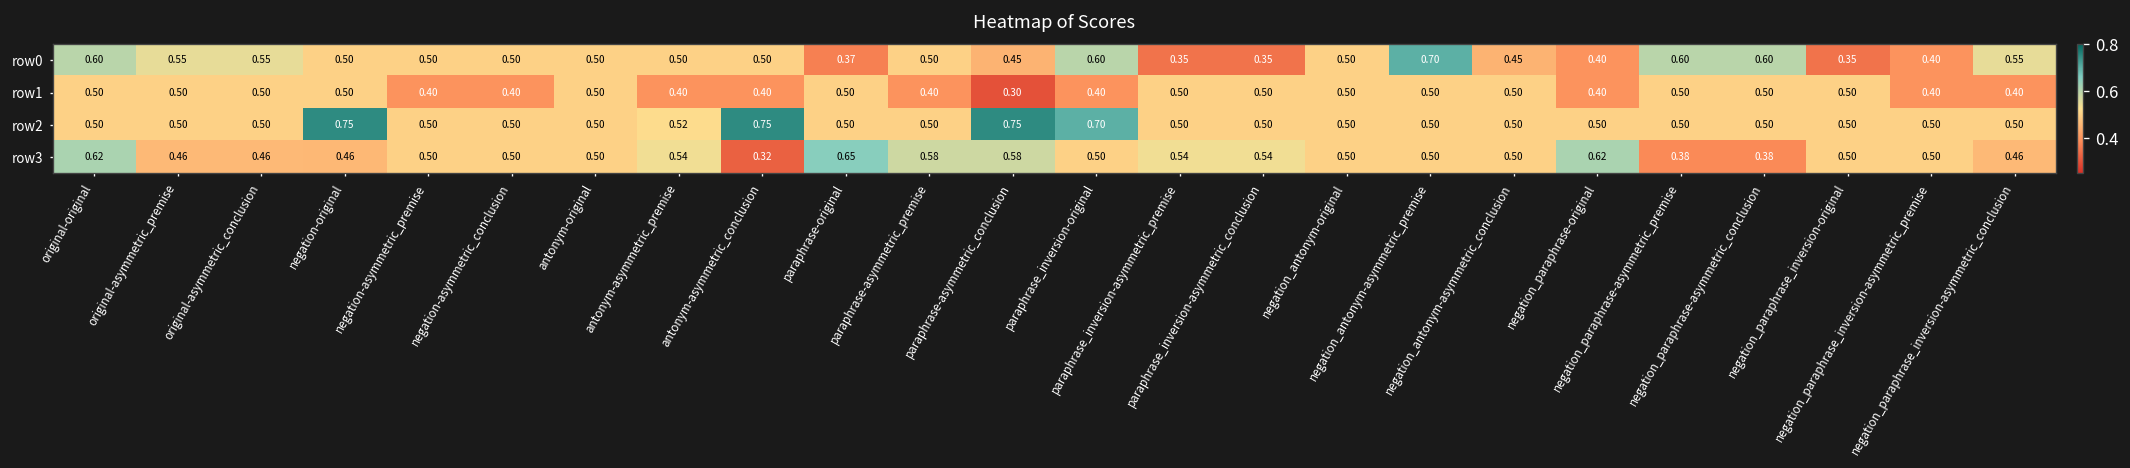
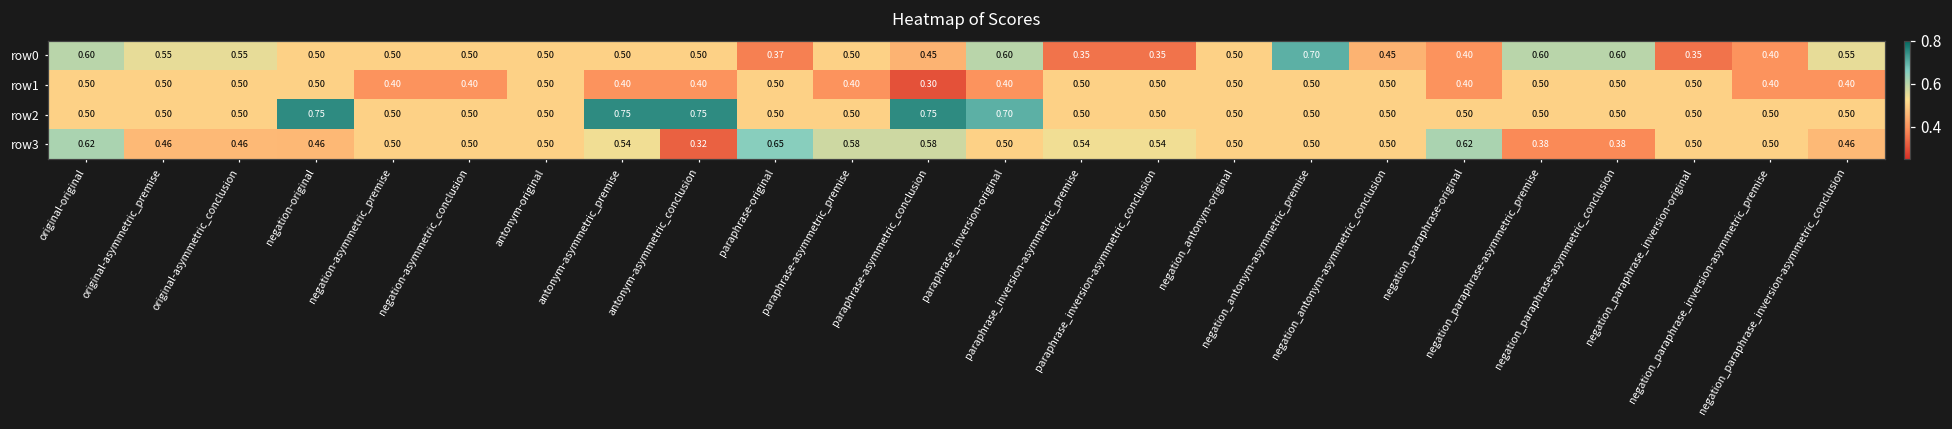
  {
    "row0": {
      "original-original": 0.60,
      "original-asymmetric_premise": 0.55,
      "original-asymmetric_conclusion": 0.55,
      "negation-original": 0.50,
      "negation-asymmetric_premise": 0.50,
      "negation-asymmetric_conclusion": 0.50,
      "antonym-original": 0.50,
      "antonym-asymmetric_premise": 0.50,
      "antonym-asymmetric_conclusion": 0.50,
      "paraphrase-original": 0.37,
      "paraphrase-asymmetric_premise": 0.50,
      "paraphrase-asymmetric_conclusion": 0.45,
      "paraphrase_inversion-original": 0.60,
      "paraphrase_inversion-asymmetric_premise": 0.35,
      "paraphrase_inversion-asymmetric_conclusion": 0.35,
      "negation_antonym-original": 0.50,
      "negation_antonym-asymmetric_premise": 0.70,
      "negation_antonym-asymmetric_conclusion": 0.45,
      "negation_paraphrase-original": 0.40,
      "negation_paraphrase-asymmetric_premise": 0.60,
      "negation_paraphrase-asymmetric_conclusion": 0.60,
      "negation_paraphrase_inversion-original": 0.35,
      "negation_paraphrase_inversion-asymmetric_premise": 0.40,
      "negation_paraphrase_inversion-asymmetric_conclusion": 0.55
    },
    "row1": {
      "original-original": 0.50,
      "original-asymmetric_premise": 0.50,
      "original-asymmetric_conclusion": 0.50,
      "negation-original": 0.50,
      "negation-asymmetric_premise": 0.40,
      "negation-asymmetric_conclusion": 0.40,
      "antonym-original": 0.50,
      "antonym-asymmetric_premise": 0.40,
      "antonym-asymmetric_conclusion": 0.40,
      "paraphrase-original": 0.50,
      "paraphrase-asymmetric_premise": 0.40,
      "paraphrase-asymmetric_conclusion": 0.30,
      "paraphrase_inversion-original": 0.40,
      "paraphrase_inversion-asymmetric_premise": 0.50,
      "paraphrase_inversion-asymmetric_conclusion": 0.50,
      "negation_antonym-original": 0.50,
      "negation_antonym-asymmetric_premise": 0.50,
      "negation_antonym-asymmetric_conclusion": 0.50,
      "negation_paraphrase-original": 0.40,
      "negation_paraphrase-asymmetric_premise": 0.50,
      "negation_paraphrase-asymmetric_conclusion": 0.50,
      "negation_paraphrase_inversion-original": 0.50,
      "negation_paraphrase_inversion-asymmetric_premise": 0.40,
      "negation_paraphrase_inversion-asymmetric_conclusion": 0.40
    },
    "row2": {
      "original-original": 0.50,
      "original-asymmetric_premise": 0.50,
      "original-asymmetric_conclusion": 0.50,
      "negation-original": 0.75,
      "negation-asymmetric_premise": 0.50,
      "negation-asymmetric_conclusion": 0.50,
      "antonym-original": 0.50,
-     "antonym-asymmetric_premise": 0.52,
+     "antonym-asymmetric_premise": 0.75,
      "antonym-asymmetric_conclusion": 0.75,
      "paraphrase-original": 0.50,
      "paraphrase-asymmetric_premise": 0.50,
      "paraphrase-asymmetric_conclusion": 0.75,
      "paraphrase_inversion-original": 0.70,
      "paraphrase_inversion-asymmetric_premise": 0.50,
      "paraphrase_inversion-asymmetric_conclusion": 0.50,
      "negation_antonym-original": 0.50,
      "negation_antonym-asymmetric_premise": 0.50,
      "negation_antonym-asymmetric_conclusion": 0.50,
      "negation_paraphrase-original": 0.50,
      "negation_paraphrase-asymmetric_premise": 0.50,
      "negation_paraphrase-asymmetric_conclusion": 0.50,
      "negation_paraphrase_inversion-original": 0.50,
      "negation_paraphrase_inversion-asymmetric_premise": 0.50,
      "negation_paraphrase_inversion-asymmetric_conclusion": 0.50
    },
    "row3": {
      "original-original": 0.62,
      "original-asymmetric_premise": 0.46,
      "original-asymmetric_conclusion": 0.46,
      "negation-original": 0.46,
      "negation-asymmetric_premise": 0.50,
      "negation-asymmetric_conclusion": 0.50,
      "antonym-original": 0.50,
      "antonym-asymmetric_premise": 0.54,
      "antonym-asymmetric_conclusion": 0.32,
      "paraphrase-original": 0.65,
      "paraphrase-asymmetric_premise": 0.58,
      "paraphrase-asymmetric_conclusion": 0.58,
      "paraphrase_inversion-original": 0.50,
      "paraphrase_inversion-asymmetric_premise": 0.54,
      "paraphrase_inversion-asymmetric_conclusion": 0.54,
      "negation_antonym-original": 0.50,
      "negation_antonym-asymmetric_premise": 0.50,
      "negation_antonym-asymmetric_conclusion": 0.50,
      "negation_paraphrase-original": 0.62,
      "negation_paraphrase-asymmetric_premise": 0.38,
      "negation_paraphrase-asymmetric_conclusion": 0.38,
      "negation_paraphrase_inversion-original": 0.50,
      "negation_paraphrase_inversion-asymmetric_premise": 0.50,
      "negation_paraphrase_inversion-asymmetric_conclusion": 0.46
    }
  }
